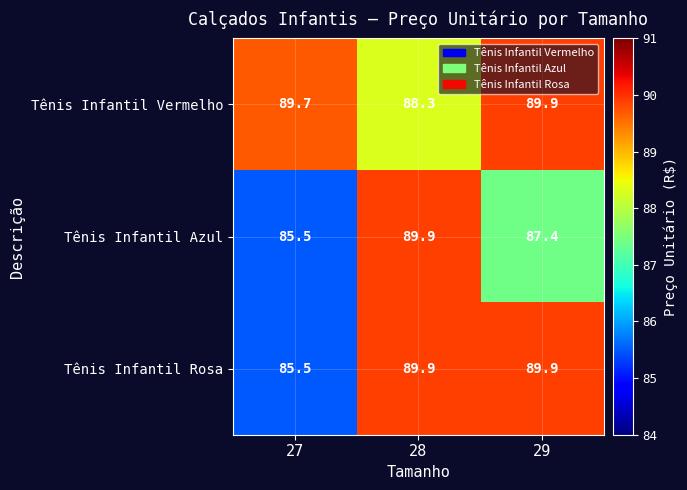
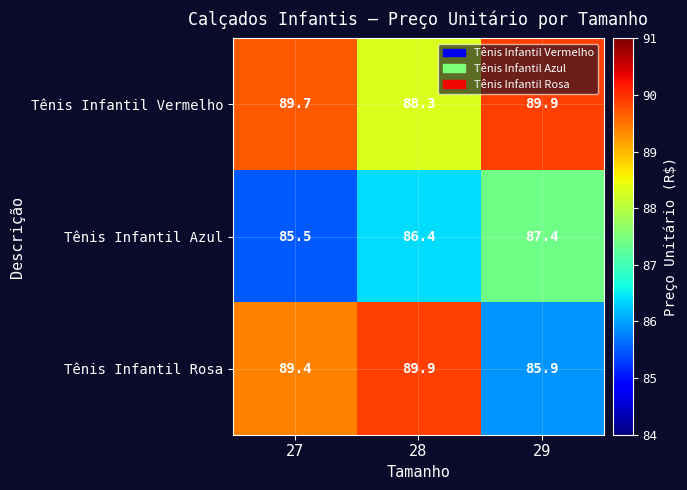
  {
    "Tênis Infantil Vermelho": {
      "27": 89.7,
      "28": 88.3,
      "29": 89.9
    },
    "Tênis Infantil Azul": {
      "27": 85.5,
-     "28": 89.9,
+     "28": 86.4,
      "29": 87.4
    },
    "Tênis Infantil Rosa": {
-     "27": 85.5,
+     "27": 89.4,
      "28": 89.9,
-     "29": 89.9
+     "29": 85.9
    }
  }
